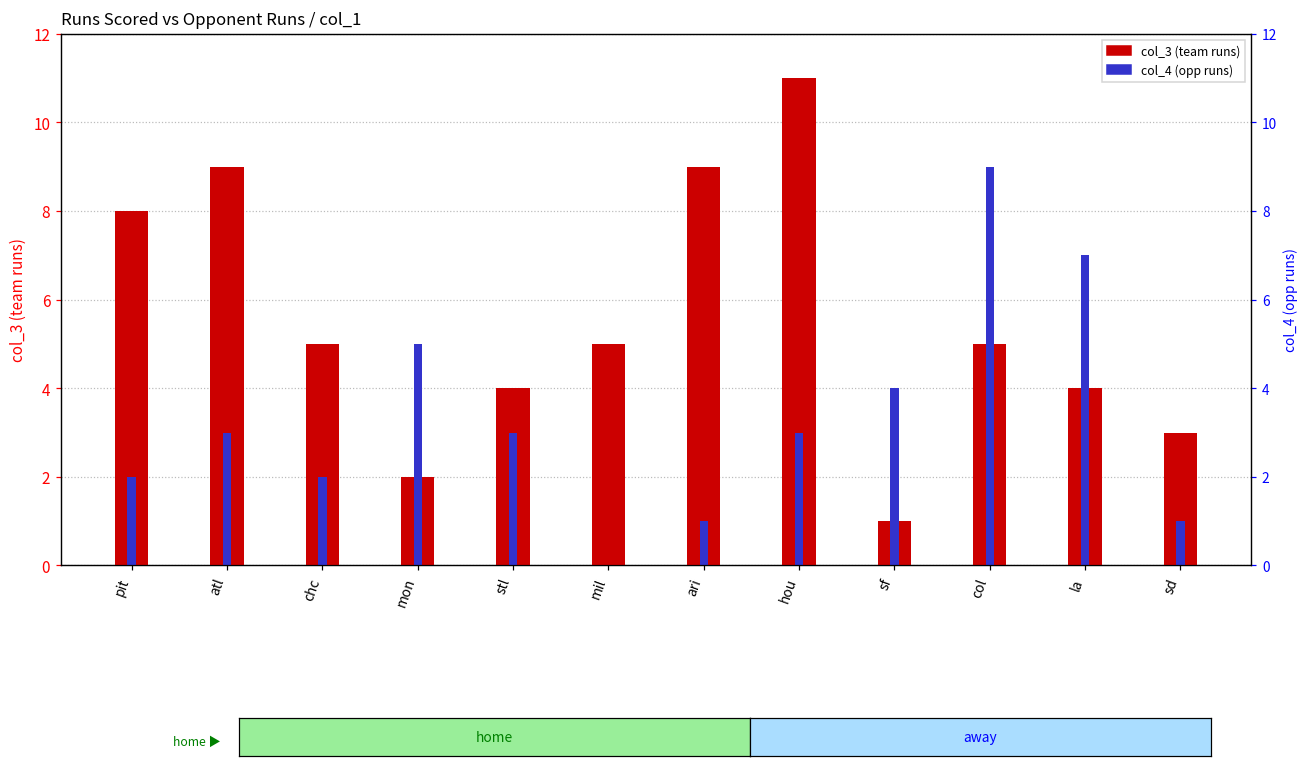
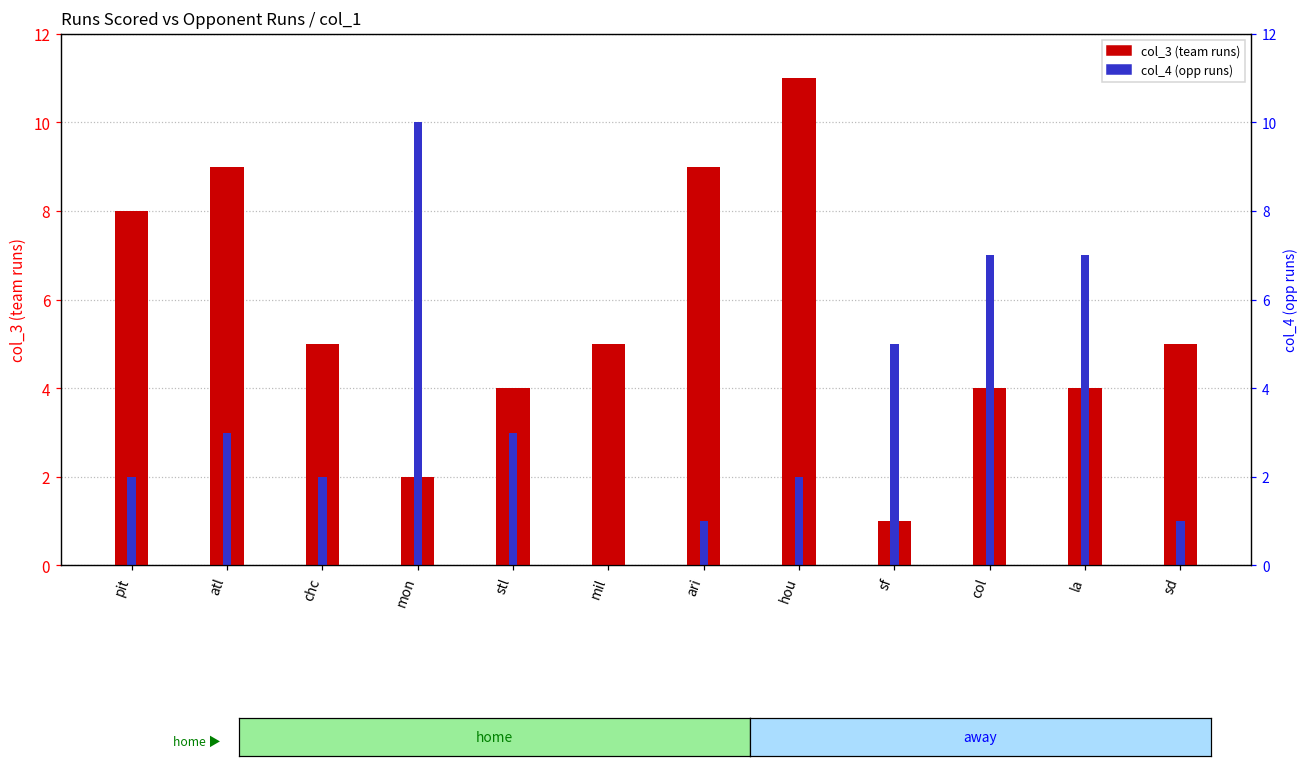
  {
    "col_3 (team runs)": {
      "pit": 8,
      "atl": 9,
      "chc": 5,
      "stl": 4,
      "mil": 5,
      "ari": 9,
      "hou": 11,
-     "col": 5,
-     "sd": 3
+     "col": 4,
+     "sd": 5
    },
    "col_4 (opp runs)": {
-     "mon": 5,
+     "mon": 10,
      "mil": 0,
-     "hou": 3,
-     "sf": 4,
-     "col": 9,
+     "hou": 2,
+     "sf": 5,
+     "col": 7,
      "la": 7
    }
  }
